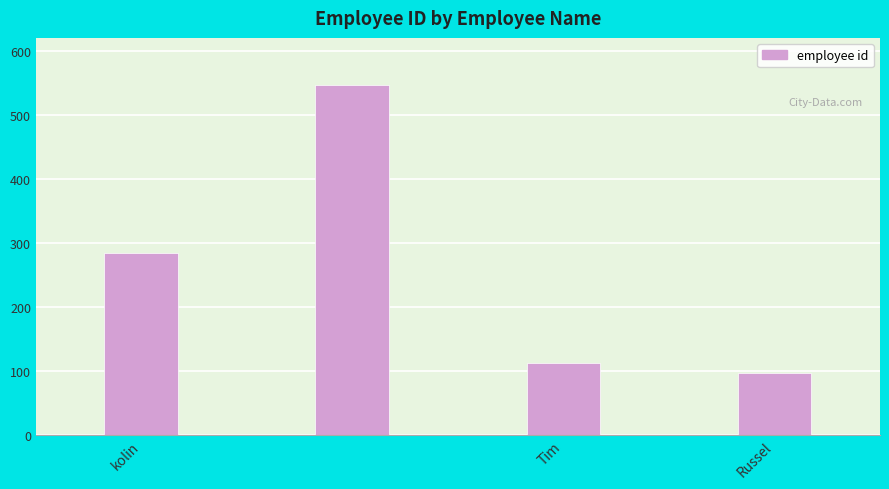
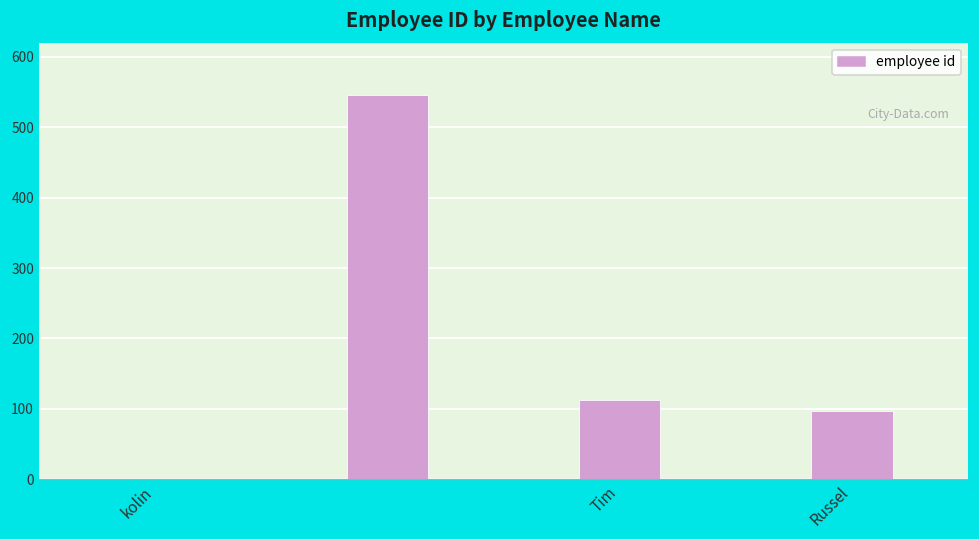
  {
-   "kolin": 280,
+   "kolin": 0,
    "Tim": 110,
    "Russel": 100
  }
